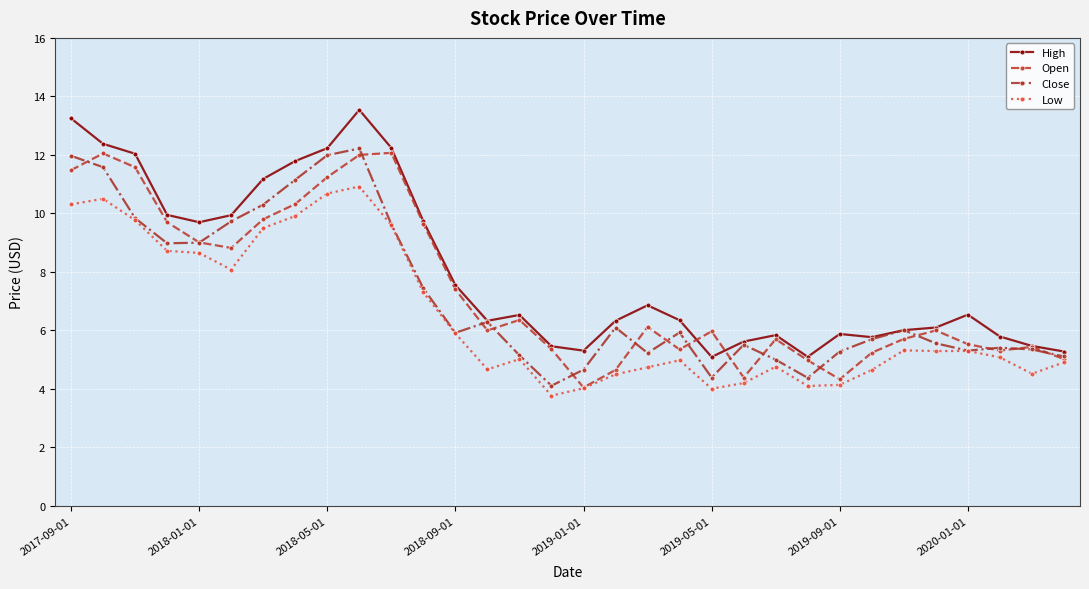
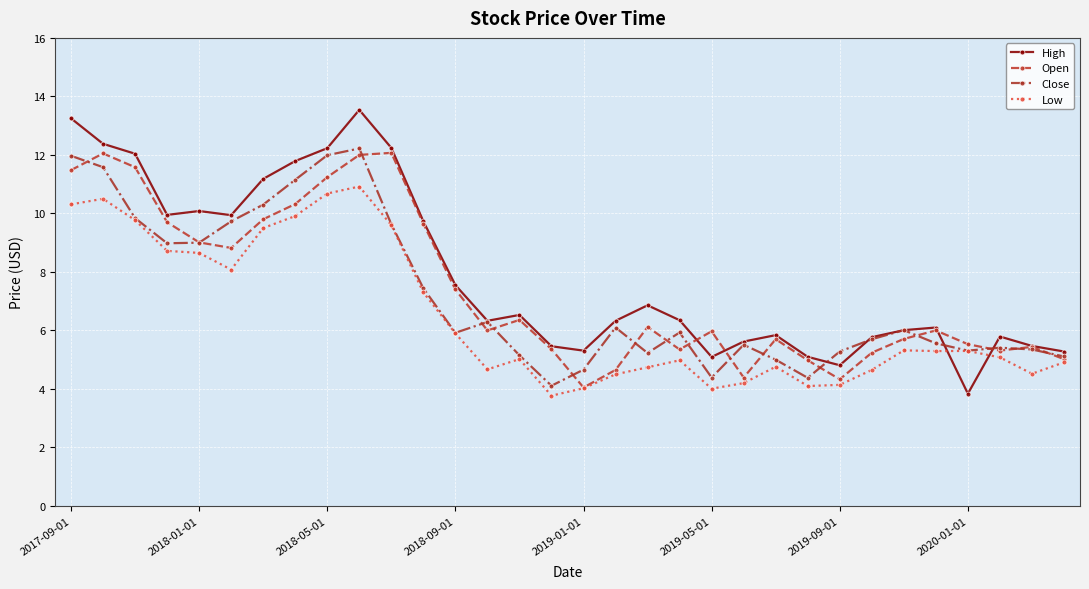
  {
    "High": {
      "2017-09-01": 13.3,
-     "2018-01-01": 9.7,
+     "2018-01-01": 10.1,
      "2018-05-01": 12.2,
      "2018-09-01": 7.6,
      "2019-01-01": 5.3,
      "2019-05-01": 5.1,
-     "2019-09-01": 5.9,
-     "2020-01-01": 6.5
+     "2019-09-01": 4.8,
+     "2020-01-01": 3.8
    }
  }
